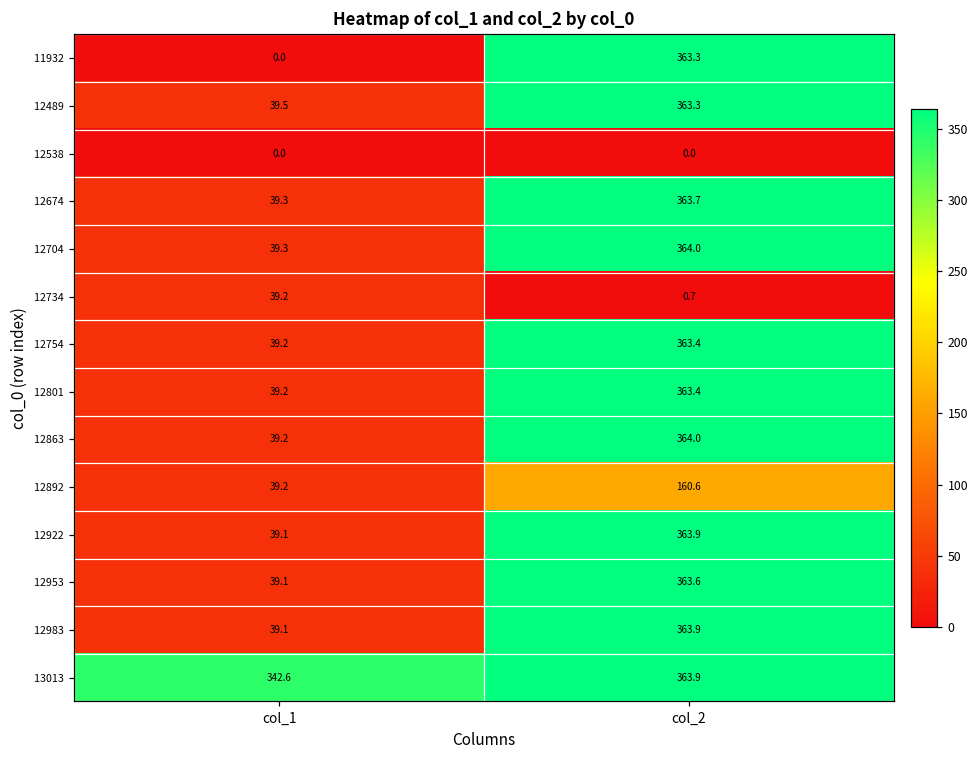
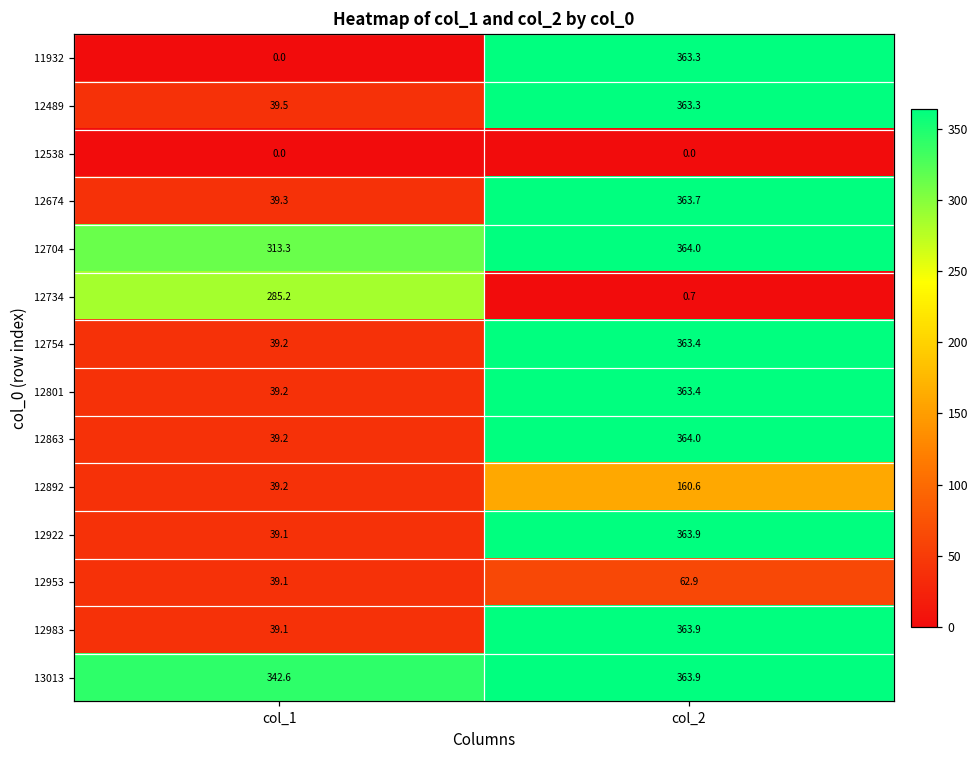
  {
    "11932": {
      "col_1": 0.0,
      "col_2": 363.3
    },
    "12489": {
      "col_1": 39.5,
      "col_2": 363.3
    },
    "12538": {
      "col_1": 0.0,
      "col_2": 0.0
    },
    "12674": {
      "col_1": 39.3,
      "col_2": 363.7
    },
    "12704": {
-     "col_1": 39.3,
+     "col_1": 313.3,
      "col_2": 364.0
    },
    "12734": {
-     "col_1": 39.2,
+     "col_1": 285.2,
      "col_2": 0.7
    },
    "12754": {
      "col_1": 39.2,
      "col_2": 363.4
    },
    "12801": {
      "col_1": 39.2,
      "col_2": 363.4
    },
    "12863": {
      "col_1": 39.2,
      "col_2": 364.0
    },
    "12892": {
      "col_1": 39.2,
      "col_2": 160.6
    },
    "12922": {
      "col_1": 39.1,
      "col_2": 363.9
    },
    "12953": {
      "col_1": 39.1,
-     "col_2": 363.6
+     "col_2": 62.9
    },
    "12983": {
      "col_1": 39.1,
      "col_2": 363.9
    },
    "13013": {
      "col_1": 342.6,
      "col_2": 363.9
    }
  }
